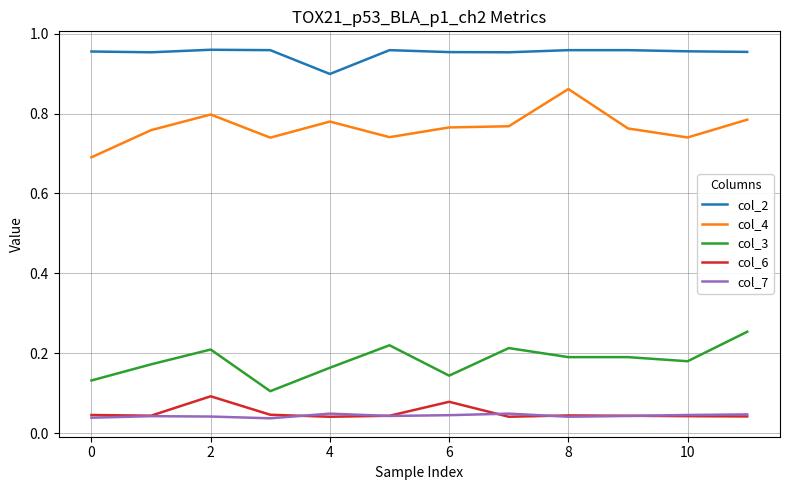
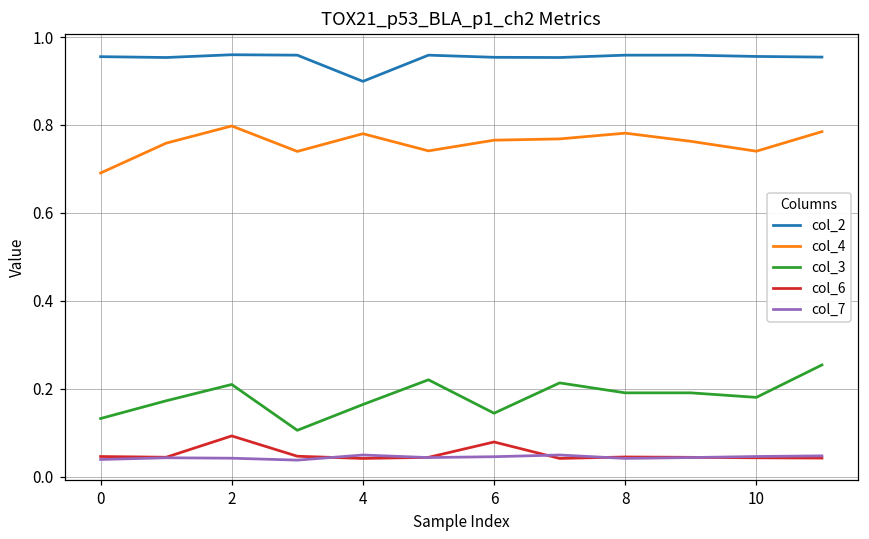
  {
    "col_2": {
      "0": 0.96,
      "2": 0.96,
      "4": 0.90,
      "6": 0.95,
      "8": 0.96,
      "10": 0.96
    },
    "col_4": {
      "0": 0.69,
      "2": 0.80,
      "4": 0.78,
      "6": 0.77,
-     "8": 0.86,
+     "8": 0.78,
      "10": 0.74
    },
    "col_3": {
      "0": 0.13,
      "2": 0.21,
      "4": 0.16,
      "6": 0.14,
      "8": 0.19,
      "10": 0.18
    },
    "col_6": {
      "0": 0.05,
      "2": 0.09,
      "4": 0.04,
      "6": 0.08
    },
    "col_7": {
      "0": 0.04,
      "2": 0.04,
      "4": 0.05,
      "6": 0.05
    }
  }
